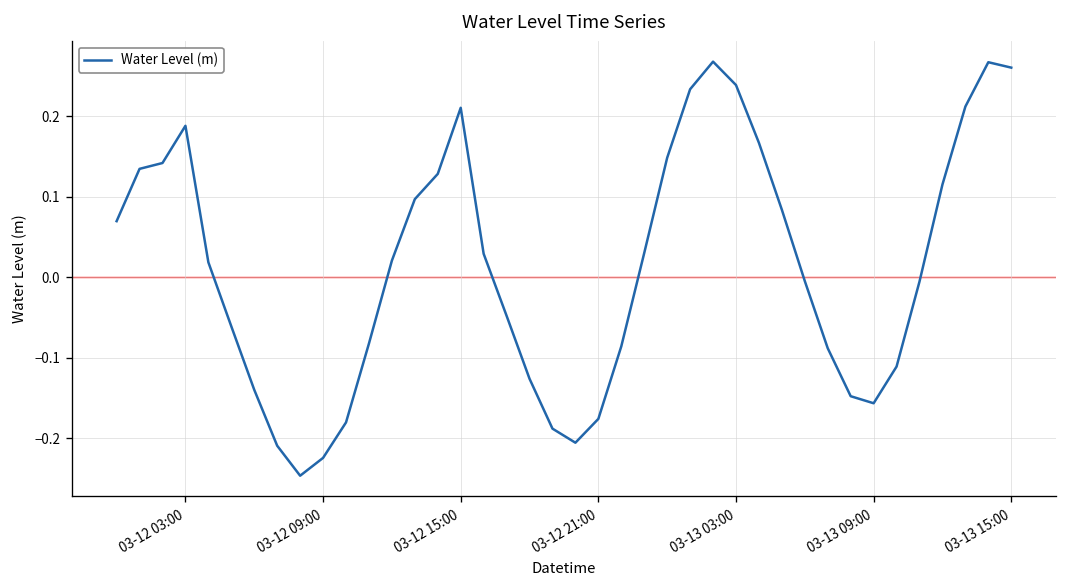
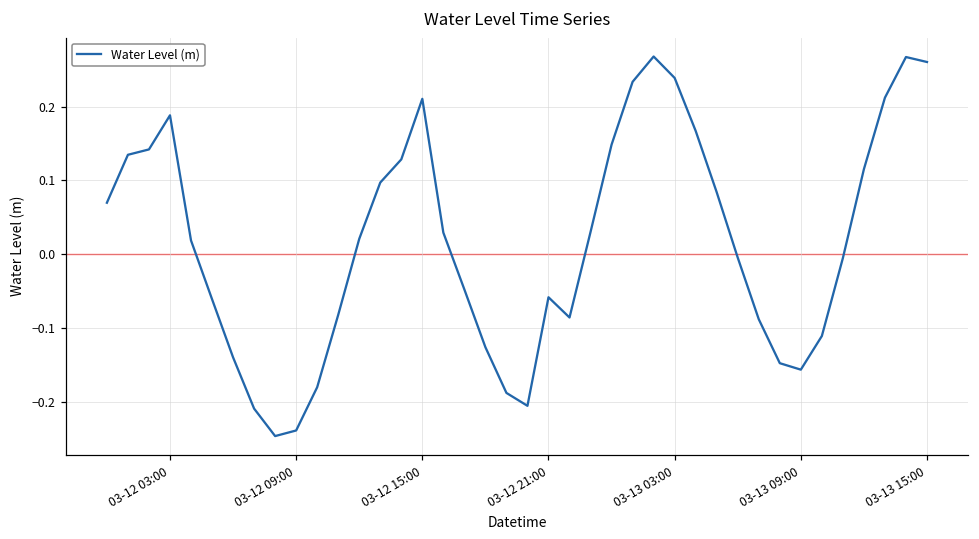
  {
    "03-12 03:00": 0.19,
-   "03-12 09:00": -0.22,
+   "03-12 09:00": -0.24,
    "03-12 15:00": 0.21,
-   "03-12 21:00": -0.18,
+   "03-12 21:00": -0.06,
    "03-13 03:00": 0.24,
    "03-13 09:00": -0.16,
    "03-13 15:00": 0.26
  }
